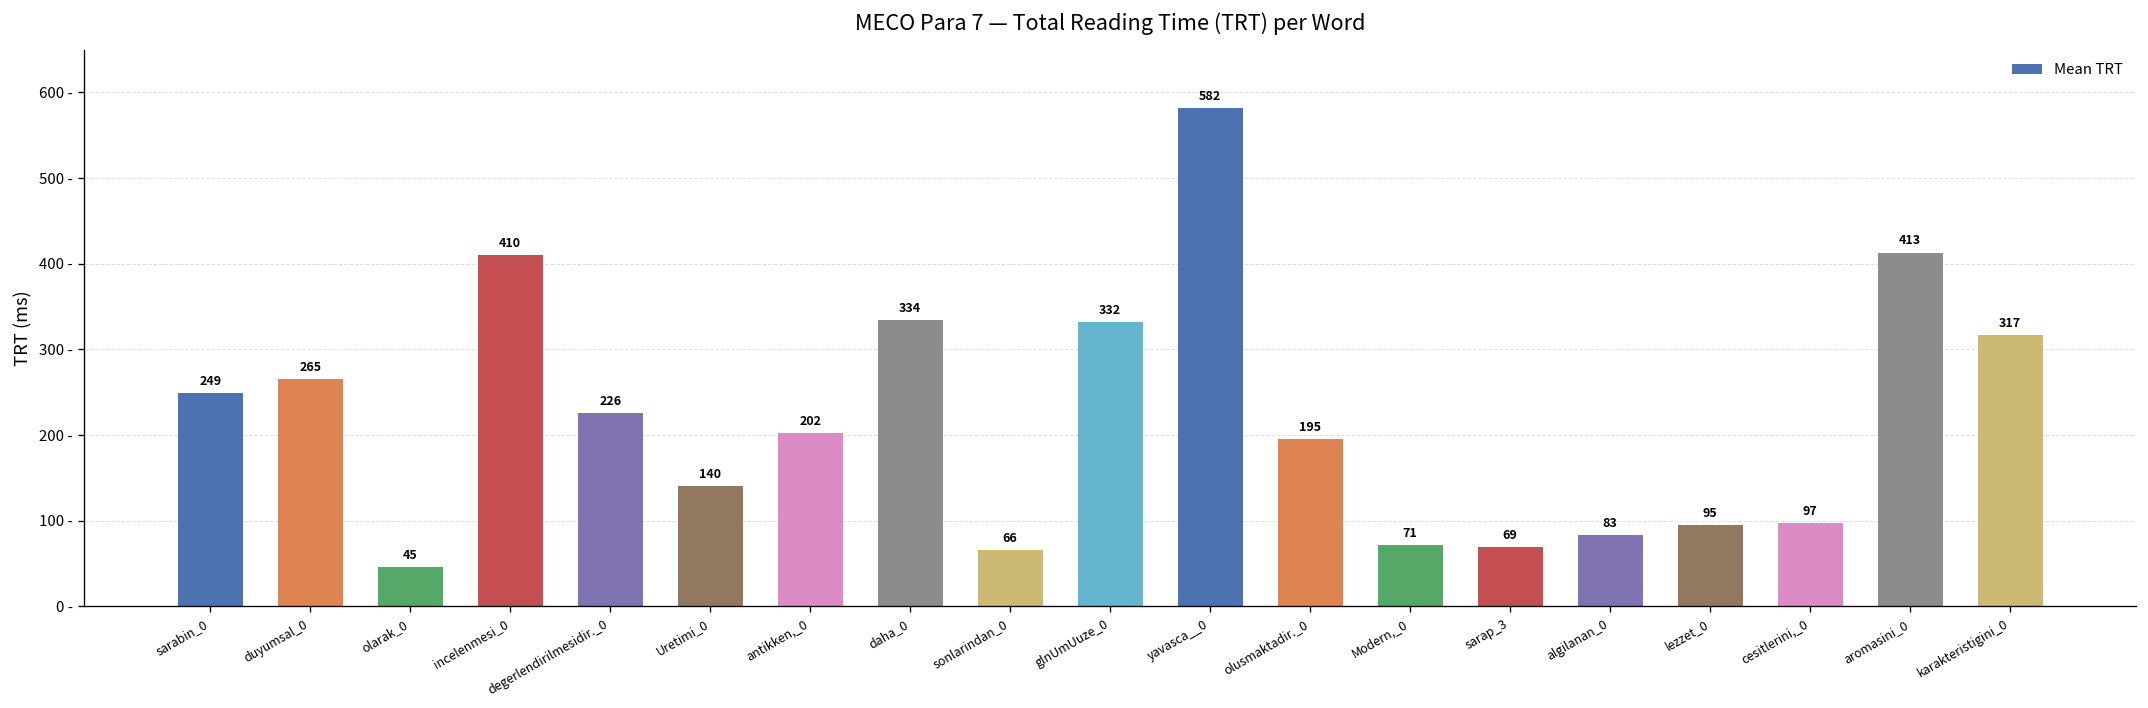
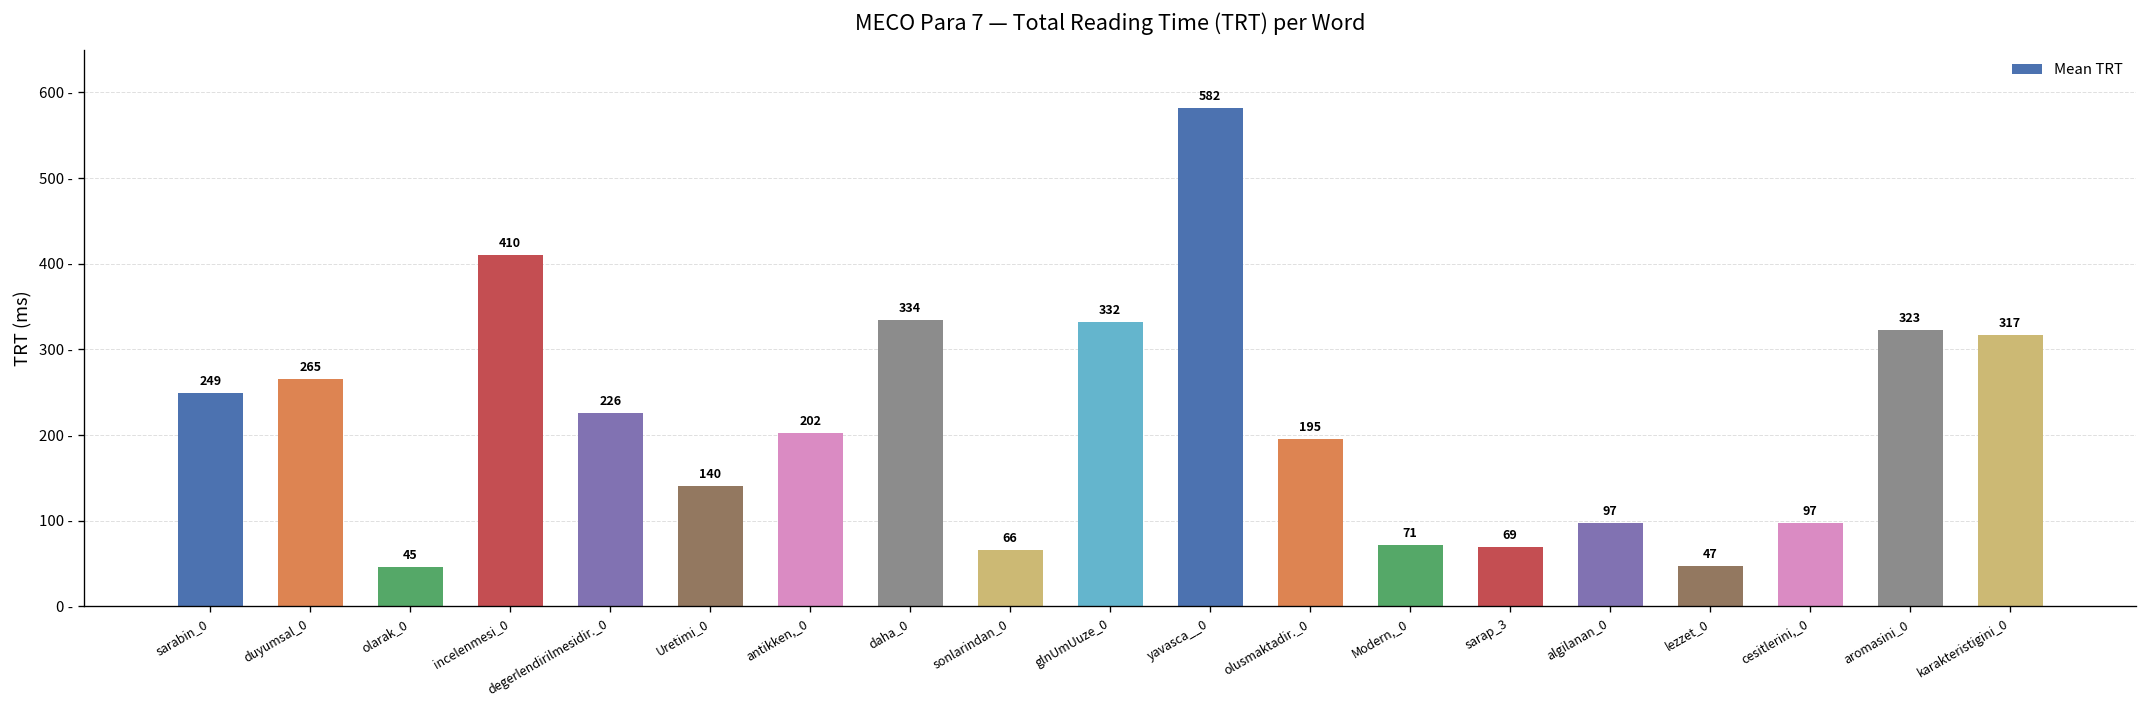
  {
    "sarabin_0": 249,
    "duyumsal_0": 265,
    "olarak_0": 45,
    "incelenmesi_0": 410,
    "degerlendirilmesidir._0": 226,
    "Uretimi_0": 140,
    "antikken,_0": 202,
    "daha_0": 334,
    "sonlarindan_0": 66,
    "glnUmUuze_0": 332,
    "yavasca__0": 582,
    "olusmaktadir._0": 195,
    "Modern,_0": 71,
    "sarap_3": 69,
-   "algilanan_0": 83,
-   "lezzet_0": 95,
+   "algilanan_0": 97,
+   "lezzet_0": 47,
    "cesitlerini,_0": 97,
-   "aromasini_0": 413,
+   "aromasini_0": 323,
    "karakteristigini_0": 317
  }
